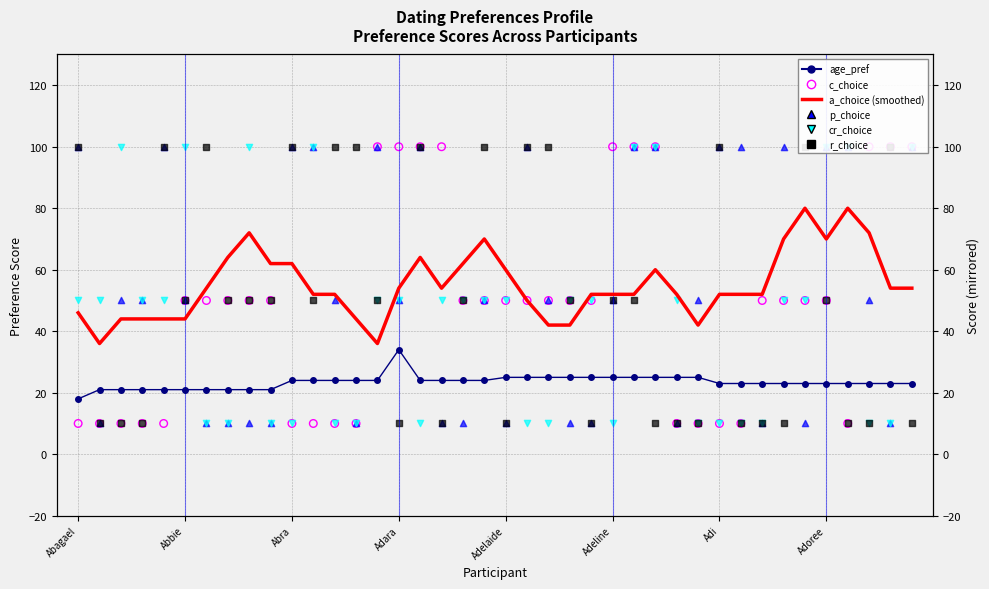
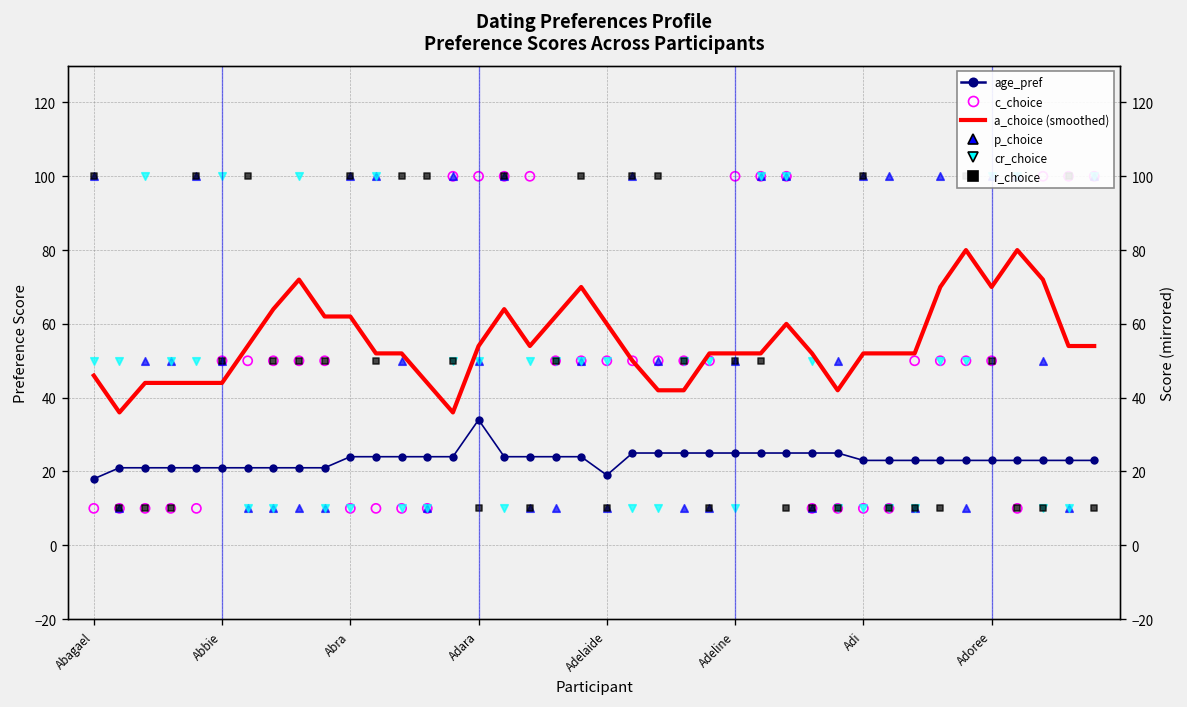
  {
    "age_pref": {
      "Abagael": 18,
      "Abbie": 21,
      "Abra": 24,
      "Adara": 34,
-     "Adelaide": 25,
+     "Adelaide": 19,
      "Adeline": 25,
      "Adi": 23,
      "Adoree": 23
    },
    "a_choice (smoothed)": {
      "Abagael": 46,
      "Abbie": 44,
      "Abra": 62,
      "Adara": 54,
      "Adelaide": 60,
      "Adeline": 52,
      "Adi": 52,
      "Adoree": 70
    }
  }
